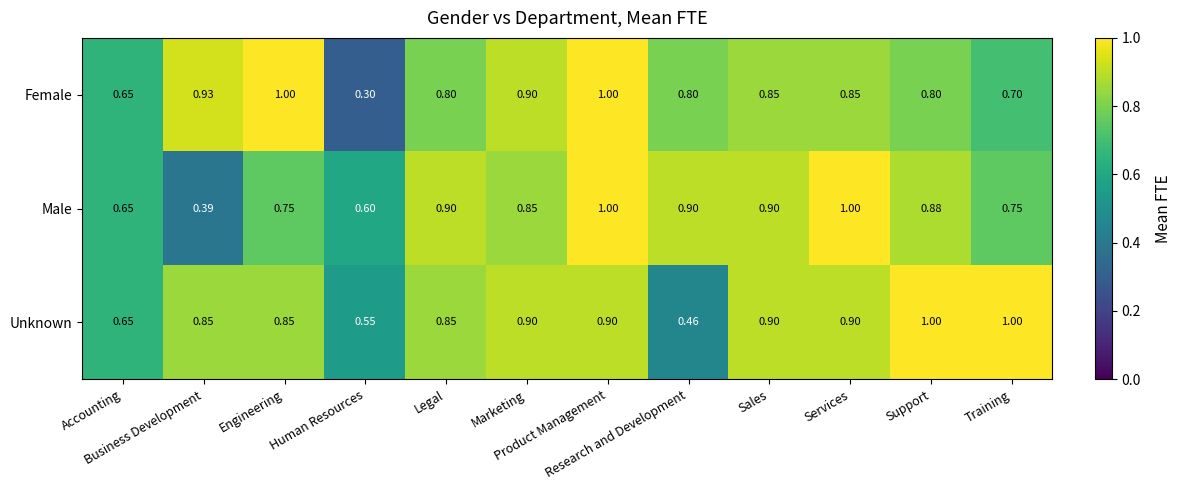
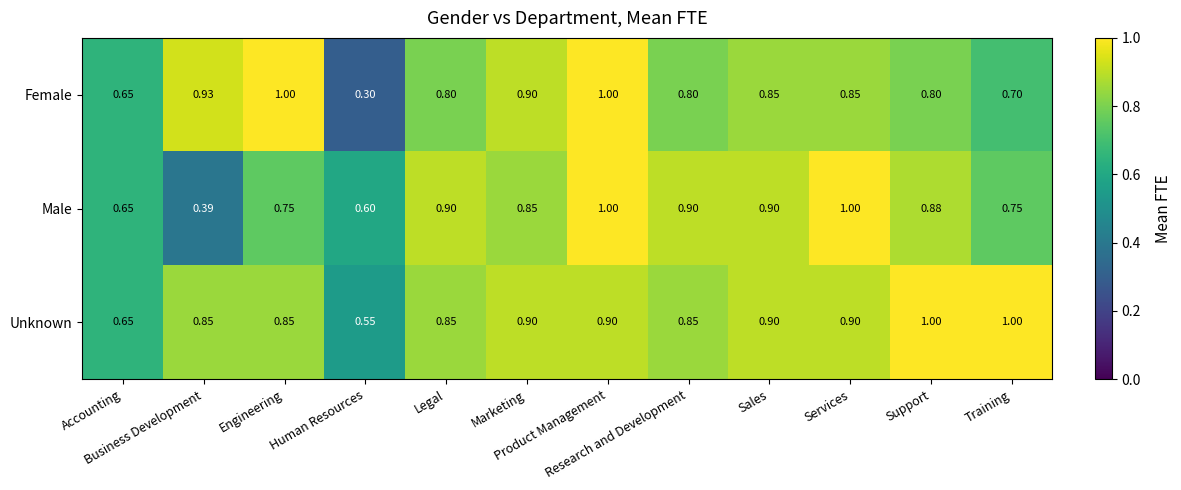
  {
    "Female": {
      "Accounting": 0.65,
      "Business Development": 0.93,
      "Engineering": 1.00,
      "Human Resources": 0.30,
      "Legal": 0.80,
      "Marketing": 0.90,
      "Product Management": 1.00,
      "Research and Development": 0.80,
      "Sales": 0.85,
      "Services": 0.85,
      "Support": 0.80,
      "Training": 0.70
    },
    "Male": {
      "Accounting": 0.65,
      "Business Development": 0.39,
      "Engineering": 0.75,
      "Human Resources": 0.60,
      "Legal": 0.90,
      "Marketing": 0.85,
      "Product Management": 1.00,
      "Research and Development": 0.90,
      "Sales": 0.90,
      "Services": 1.00,
      "Support": 0.88,
      "Training": 0.75
    },
    "Unknown": {
      "Accounting": 0.65,
      "Business Development": 0.85,
      "Engineering": 0.85,
      "Human Resources": 0.55,
      "Legal": 0.85,
      "Marketing": 0.90,
      "Product Management": 0.90,
-     "Research and Development": 0.46,
+     "Research and Development": 0.85,
      "Sales": 0.90,
      "Services": 0.90,
      "Support": 1.00,
      "Training": 1.00
    }
  }
